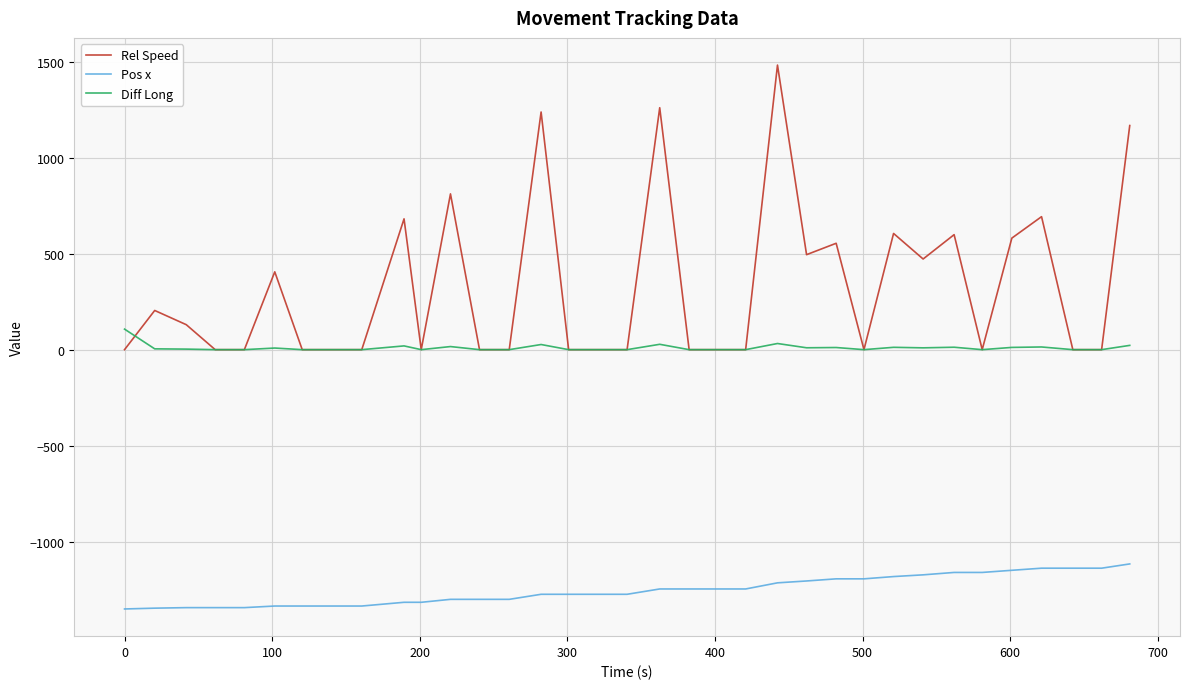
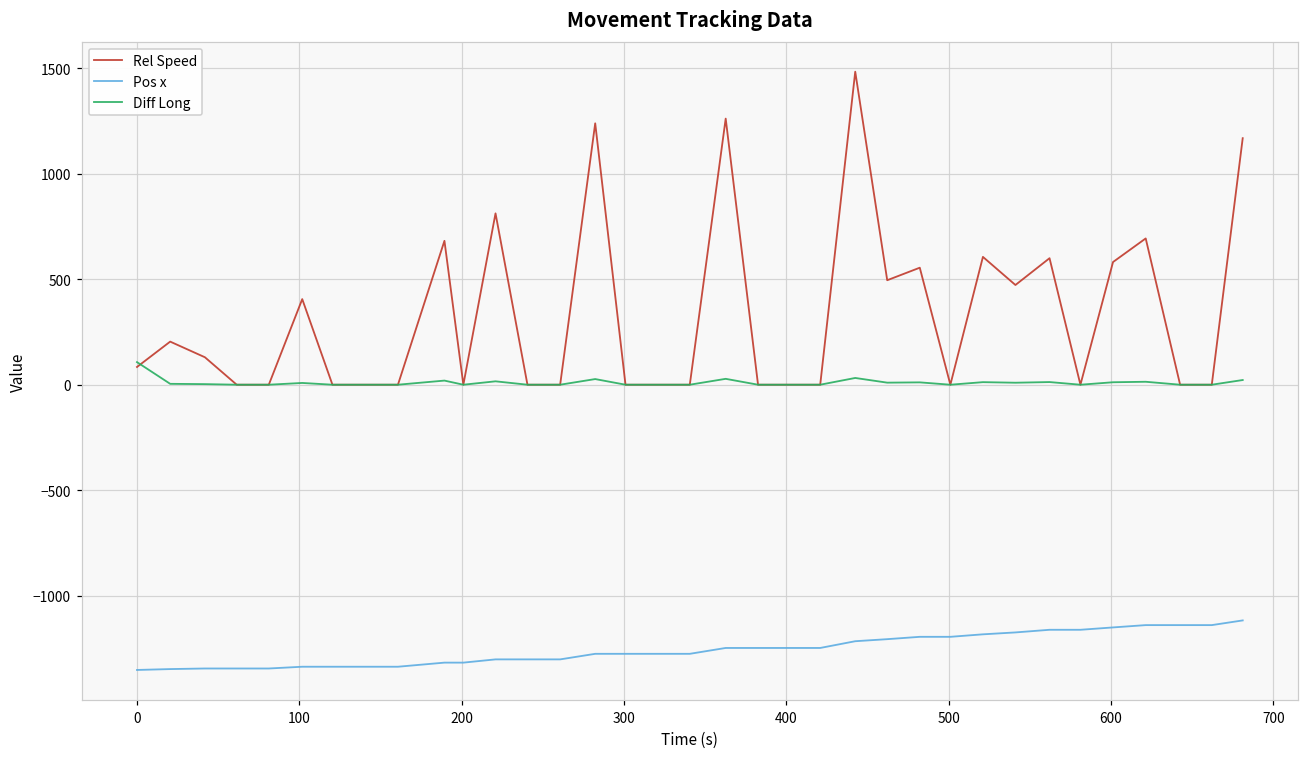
  {
    "Rel Speed": {
-     "0": 0
+     "0": 80
    },
    "Pos x": {
      "0": -1350
    },
    "Diff Long": {
      "0": 110
    }
  }
